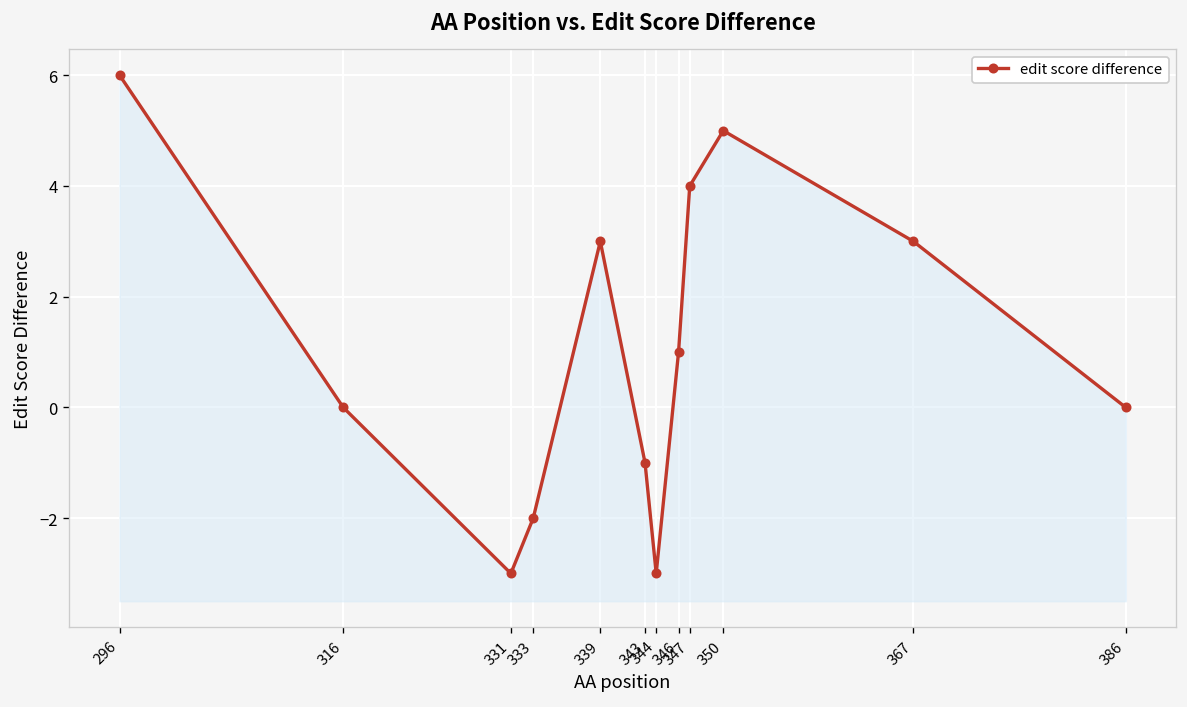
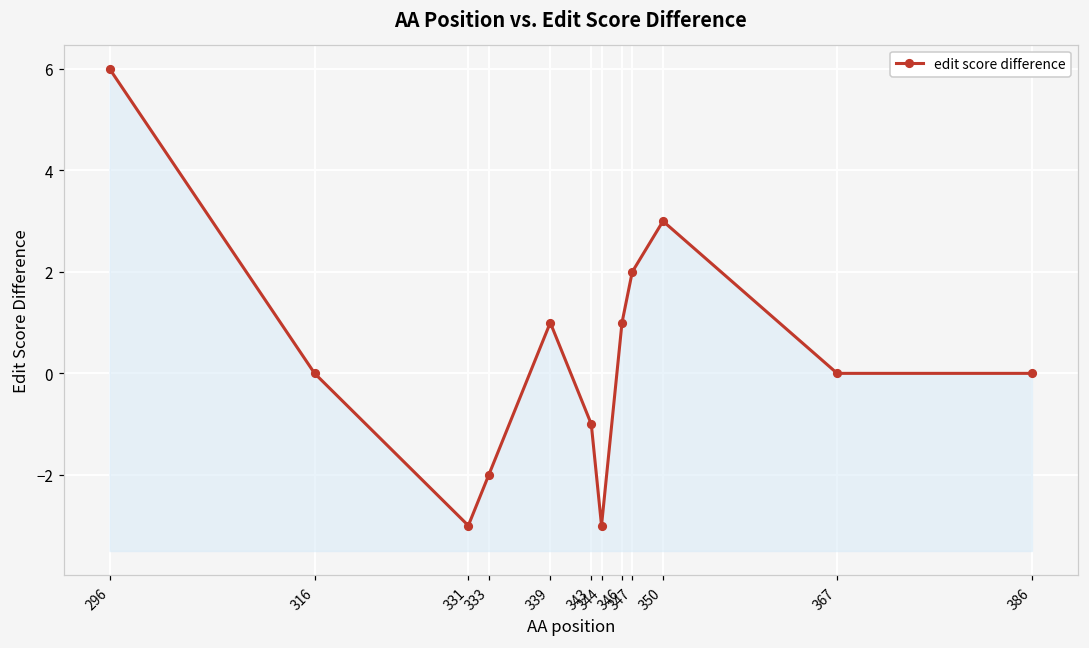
  {
    "296": 6,
    "316": 0,
    "331": -3,
    "333": -2,
-   "339": 3,
+   "339": 1,
    "343": -1,
    "344": -3,
    "346": 1,
-   "347": 4,
-   "350": 5,
-   "367": 3,
+   "347": 2,
+   "350": 3,
+   "367": 0,
    "386": 0
  }
